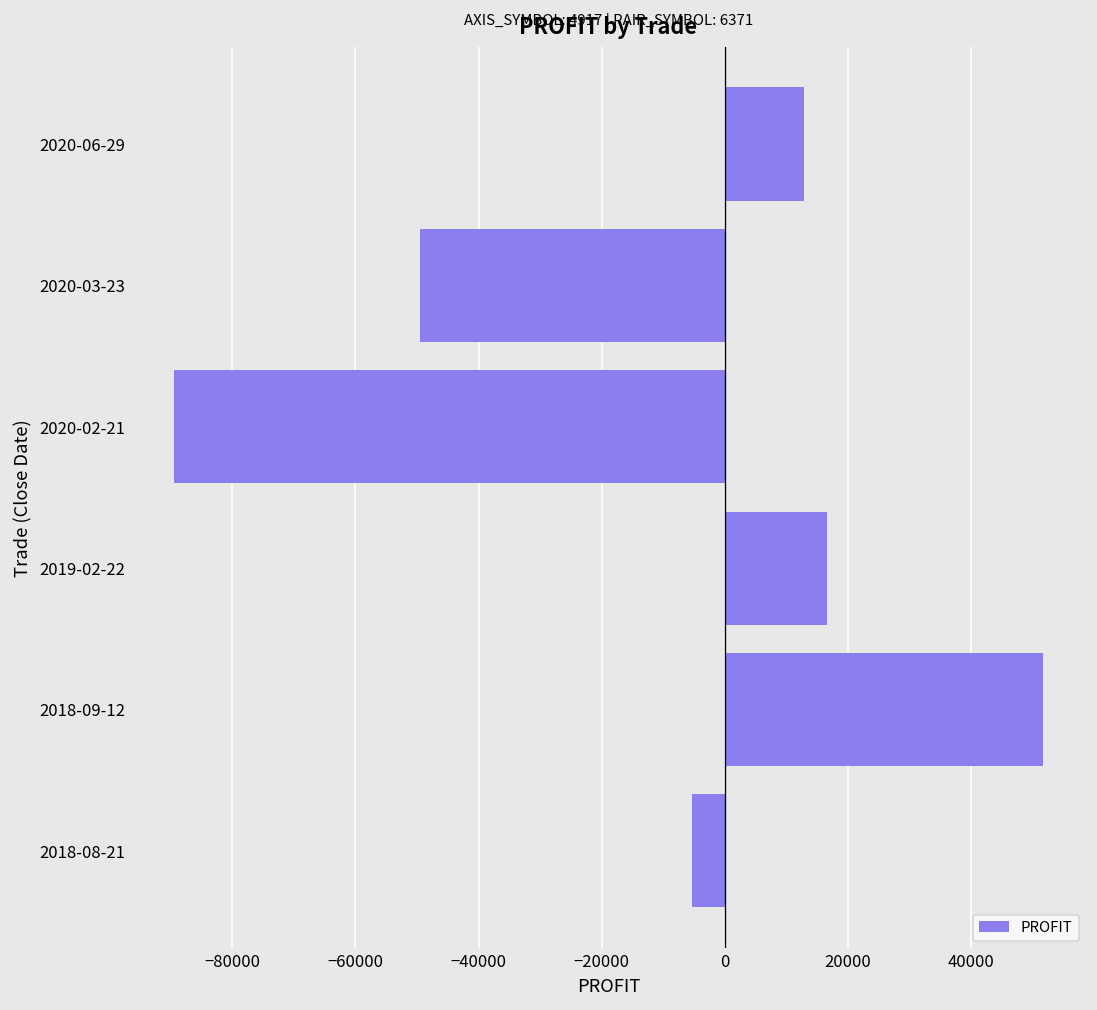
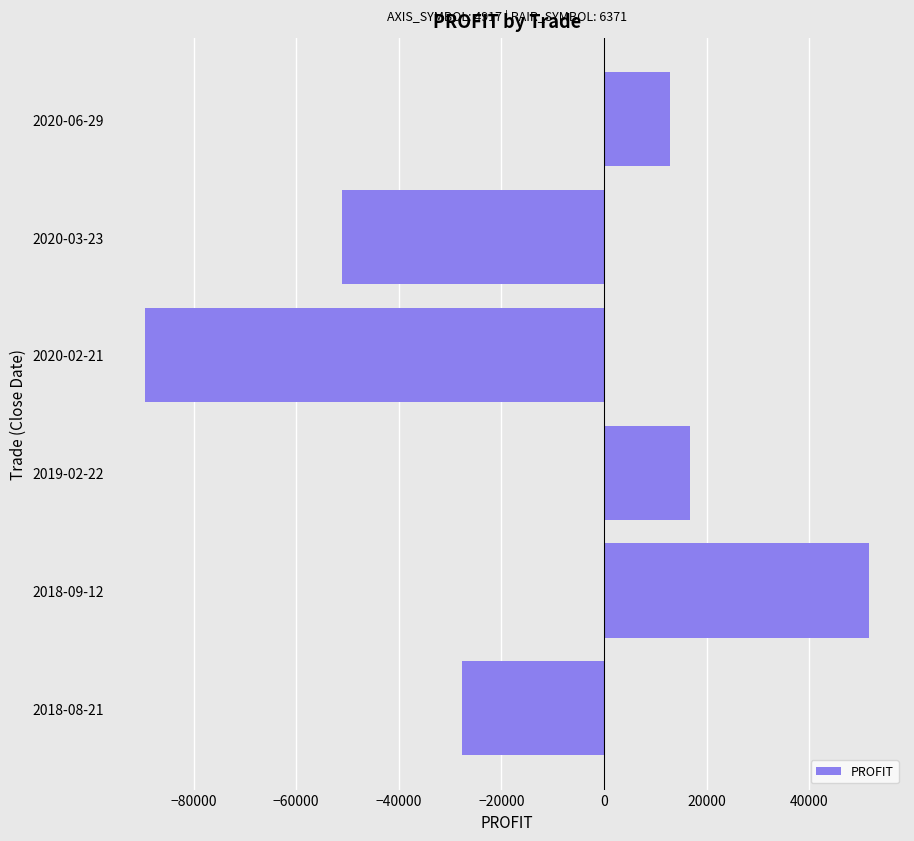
  {
    "2020-06-29": 13000,
-   "2020-03-23": -49000,
+   "2020-03-23": -51000,
    "2020-02-21": -89000,
    "2019-02-22": 17000,
    "2018-09-12": 52000,
-   "2018-08-21": -5000
+   "2018-08-21": -28000
  }
